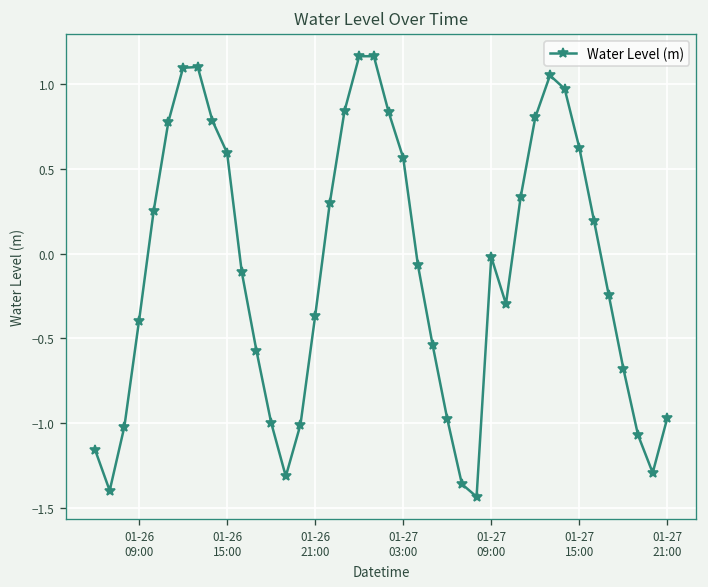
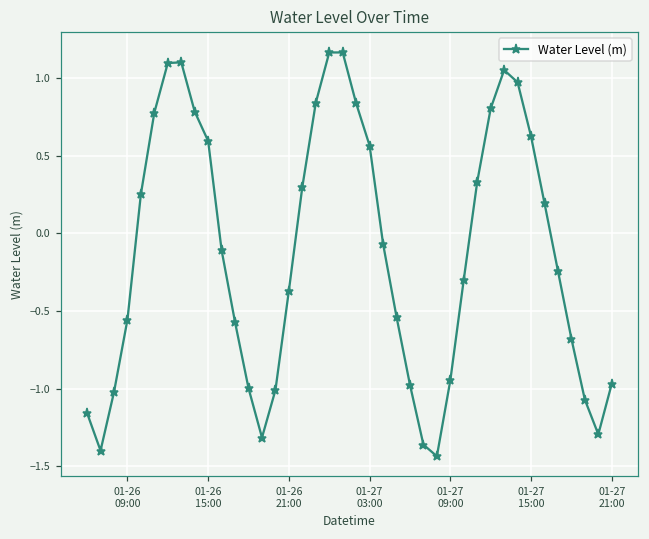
  {
-   "01-26 09:00": -0.40,
+   "01-26 09:00": -0.56,
    "01-26 15:00": 0.59,
    "01-26 21:00": -0.37,
    "01-27 03:00": 0.56,
-   "01-27 09:00": -0.02,
+   "01-27 09:00": -0.95,
    "01-27 15:00": 0.62,
    "01-27 21:00": -0.97
  }
